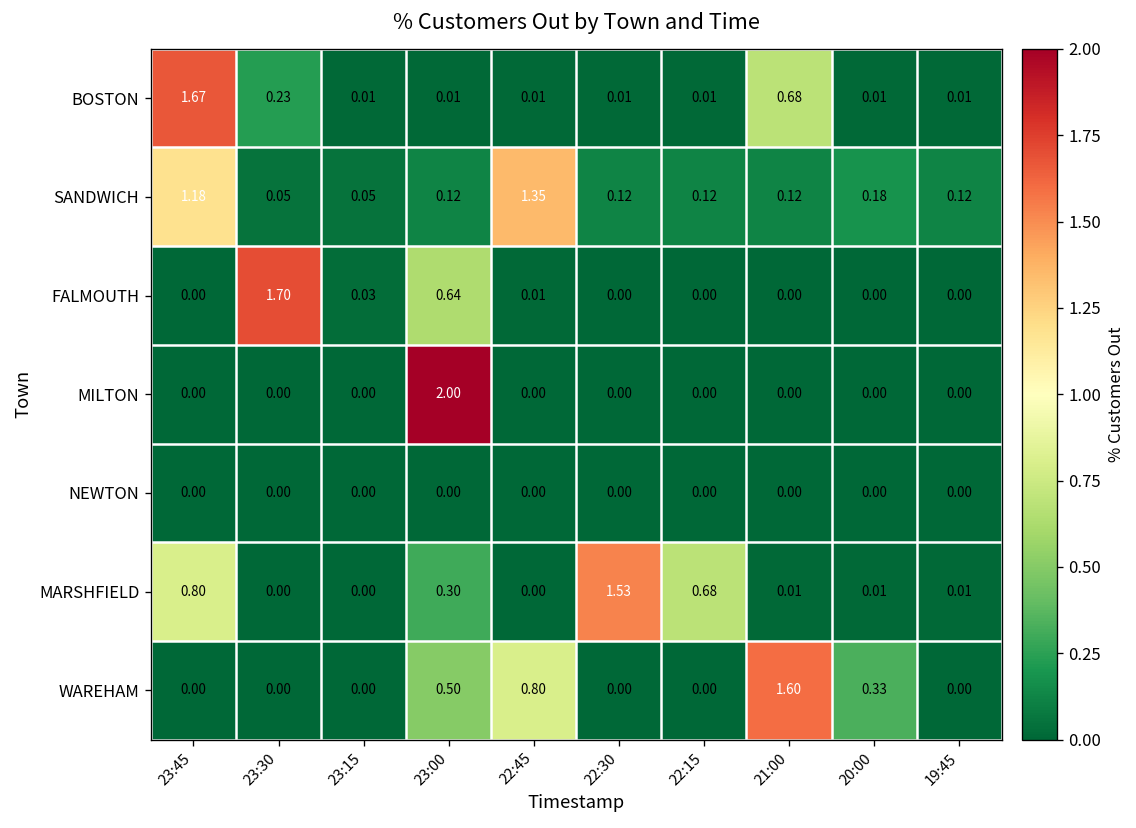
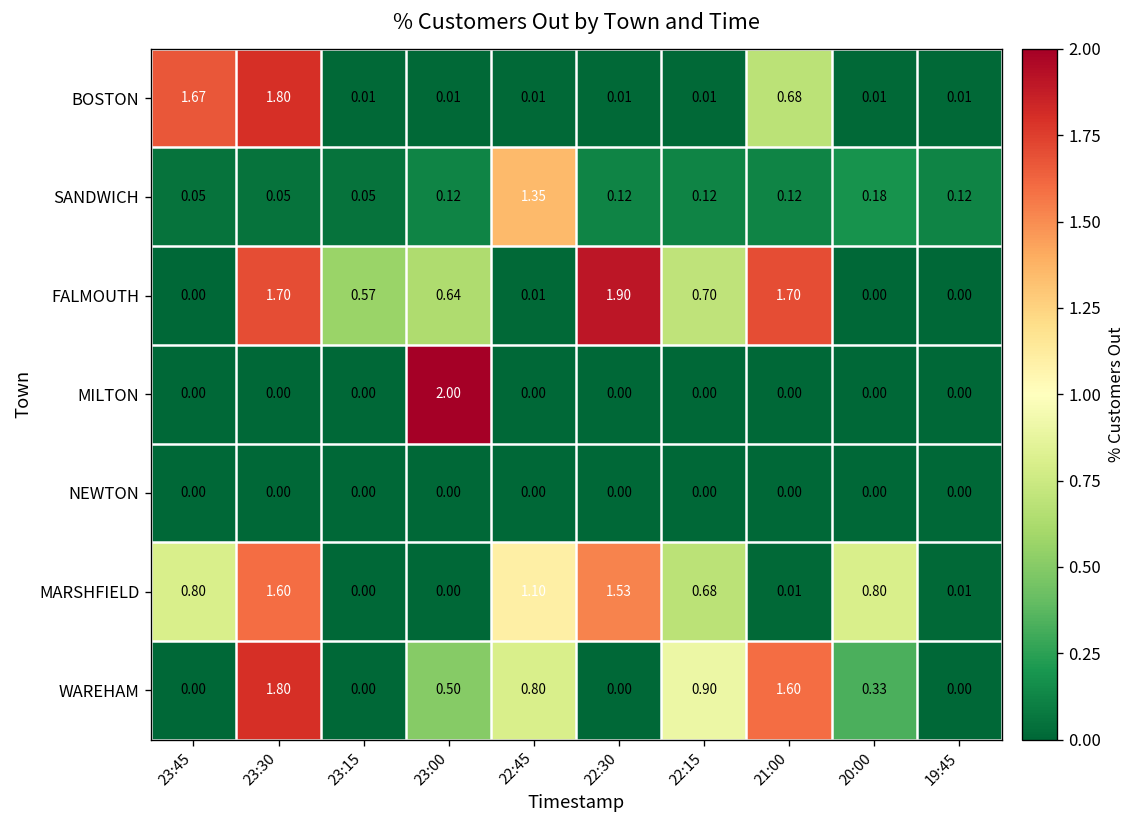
  {
    "BOSTON": {
      "23:45": 1.67,
-     "23:30": 0.23,
+     "23:30": 1.80,
      "23:15": 0.01,
      "23:00": 0.01,
      "22:45": 0.01,
      "22:30": 0.01,
      "22:15": 0.01,
      "21:00": 0.68,
      "20:00": 0.01,
      "19:45": 0.01
    },
    "SANDWICH": {
-     "23:45": 1.18,
+     "23:45": 0.05,
      "23:30": 0.05,
      "23:15": 0.05,
      "23:00": 0.12,
      "22:45": 1.35,
      "22:30": 0.12,
      "22:15": 0.12,
      "21:00": 0.12,
      "20:00": 0.18,
      "19:45": 0.12
    },
    "FALMOUTH": {
      "23:45": 0.00,
      "23:30": 1.70,
-     "23:15": 0.03,
+     "23:15": 0.57,
      "23:00": 0.64,
      "22:45": 0.01,
-     "22:30": 0.00,
-     "22:15": 0.00,
-     "21:00": 0.00,
+     "22:30": 1.90,
+     "22:15": 0.70,
+     "21:00": 1.70,
      "20:00": 0.00,
      "19:45": 0.00
    },
    "MILTON": {
      "23:45": 0.00,
      "23:30": 0.00,
      "23:15": 0.00,
      "23:00": 2.00,
      "22:45": 0.00,
      "22:30": 0.00,
      "22:15": 0.00,
      "21:00": 0.00,
      "20:00": 0.00,
      "19:45": 0.00
    },
    "NEWTON": {
      "23:45": 0.00,
      "23:30": 0.00,
      "23:15": 0.00,
      "23:00": 0.00,
      "22:45": 0.00,
      "22:30": 0.00,
      "22:15": 0.00,
      "21:00": 0.00,
      "20:00": 0.00,
      "19:45": 0.00
    },
    "MARSHFIELD": {
      "23:45": 0.80,
-     "23:30": 0.00,
+     "23:30": 1.60,
      "23:15": 0.00,
-     "23:00": 0.30,
-     "22:45": 0.00,
+     "23:00": 0.00,
+     "22:45": 1.10,
      "22:30": 1.53,
      "22:15": 0.68,
      "21:00": 0.01,
-     "20:00": 0.01,
+     "20:00": 0.80,
      "19:45": 0.01
    },
    "WAREHAM": {
      "23:45": 0.00,
-     "23:30": 0.00,
+     "23:30": 1.80,
      "23:15": 0.00,
      "23:00": 0.50,
      "22:45": 0.80,
      "22:30": 0.00,
-     "22:15": 0.00,
+     "22:15": 0.90,
      "21:00": 1.60,
      "20:00": 0.33,
      "19:45": 0.00
    }
  }
